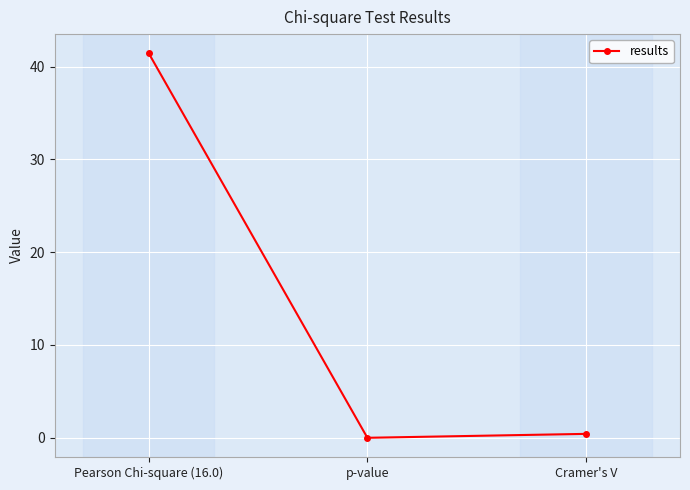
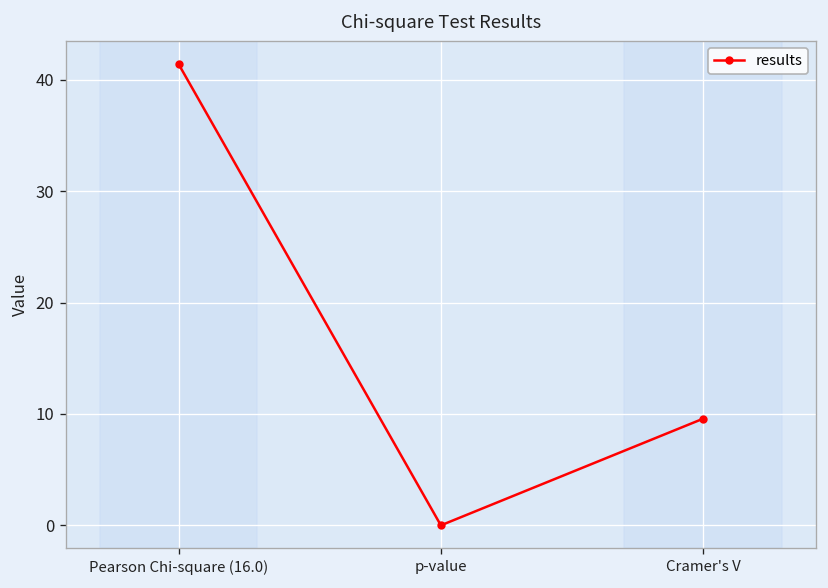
  {
    "Pearson Chi-square (16.0)": 41,
    "p-value": 0,
-   "Cramer's V": 0
+   "Cramer's V": 10
  }
